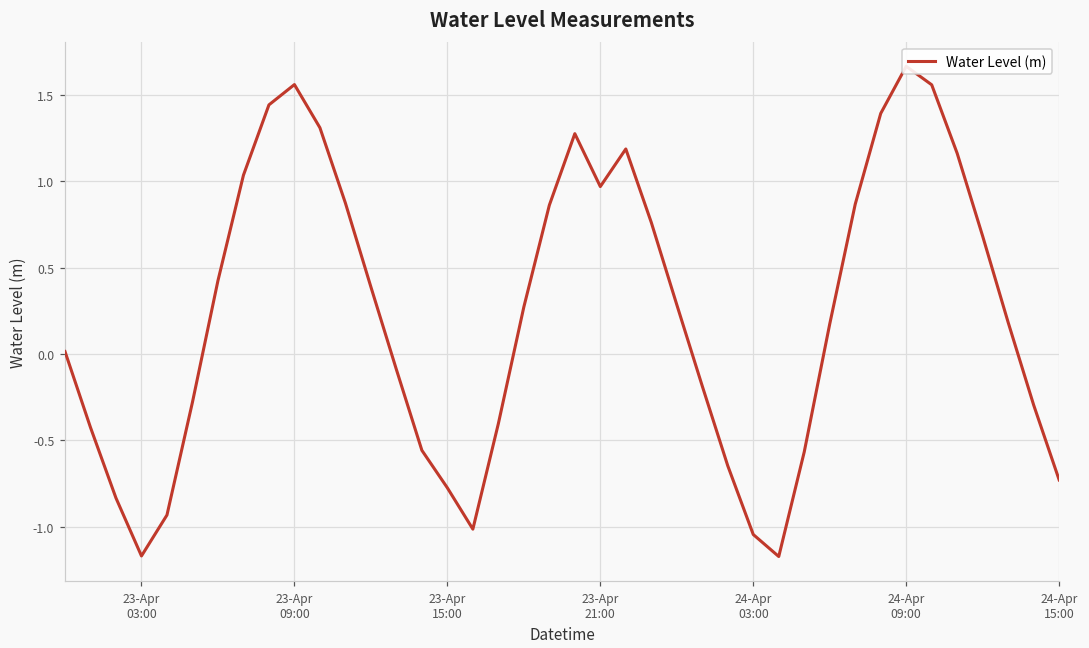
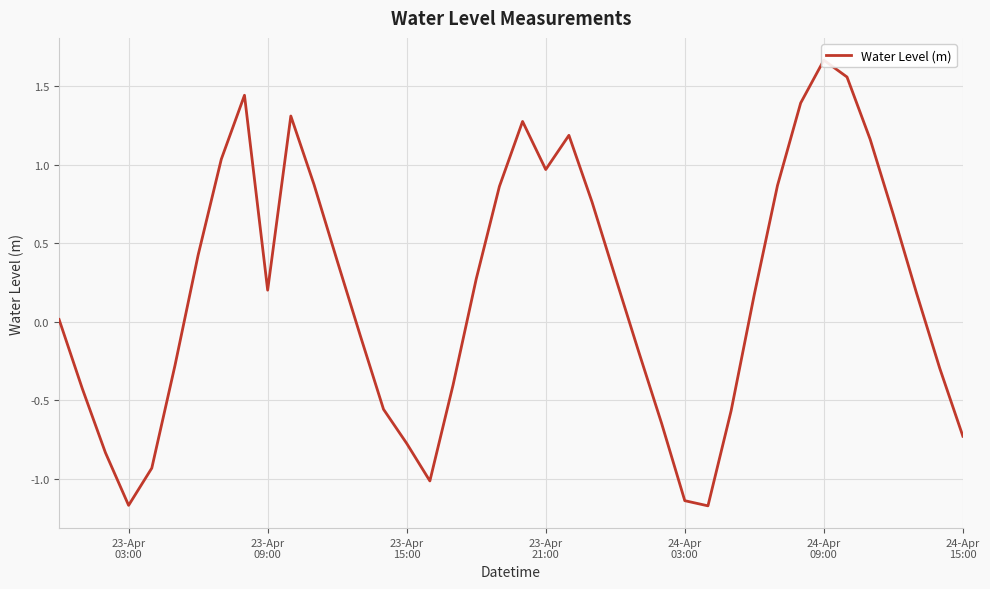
  {
    "23-Apr 03:00": -1.17,
-   "23-Apr 09:00": 1.56,
+   "23-Apr 09:00": 0.20,
    "23-Apr 15:00": -0.78,
    "23-Apr 21:00": 0.97,
-   "24-Apr 03:00": -1.05,
+   "24-Apr 03:00": -1.14,
    "24-Apr 15:00": -0.73
  }
